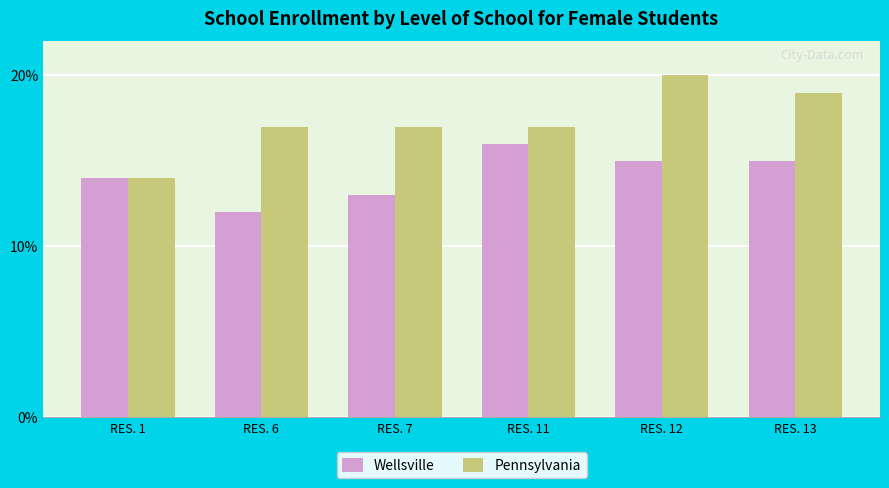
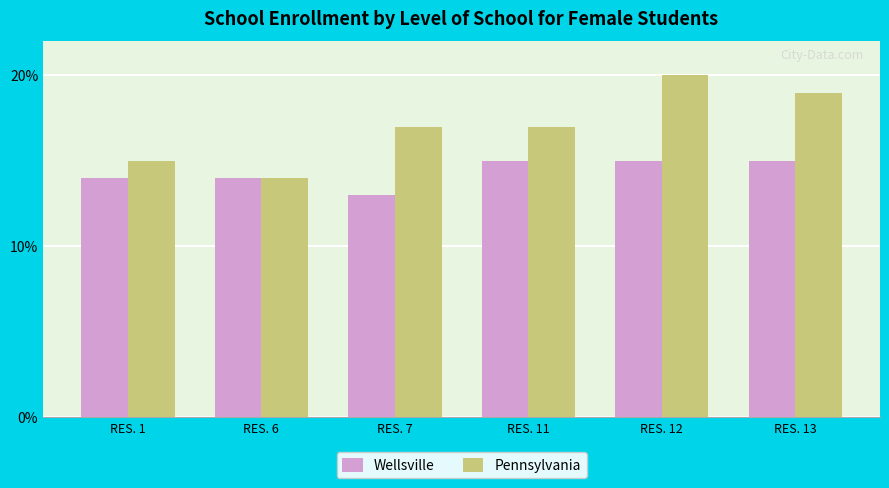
  {
    "Wellsville": {
      "RES. 1": "14%",
-     "RES. 6": "12%",
+     "RES. 6": "14%",
      "RES. 7": "13%",
-     "RES. 11": "16%",
+     "RES. 11": "15%",
      "RES. 12": "15%",
      "RES. 13": "15%"
    },
    "Pennsylvania": {
-     "RES. 1": "14%",
-     "RES. 6": "17%",
+     "RES. 1": "15%",
+     "RES. 6": "14%",
      "RES. 7": "17%",
      "RES. 11": "17%",
      "RES. 12": "20%",
      "RES. 13": "19%"
    }
  }
